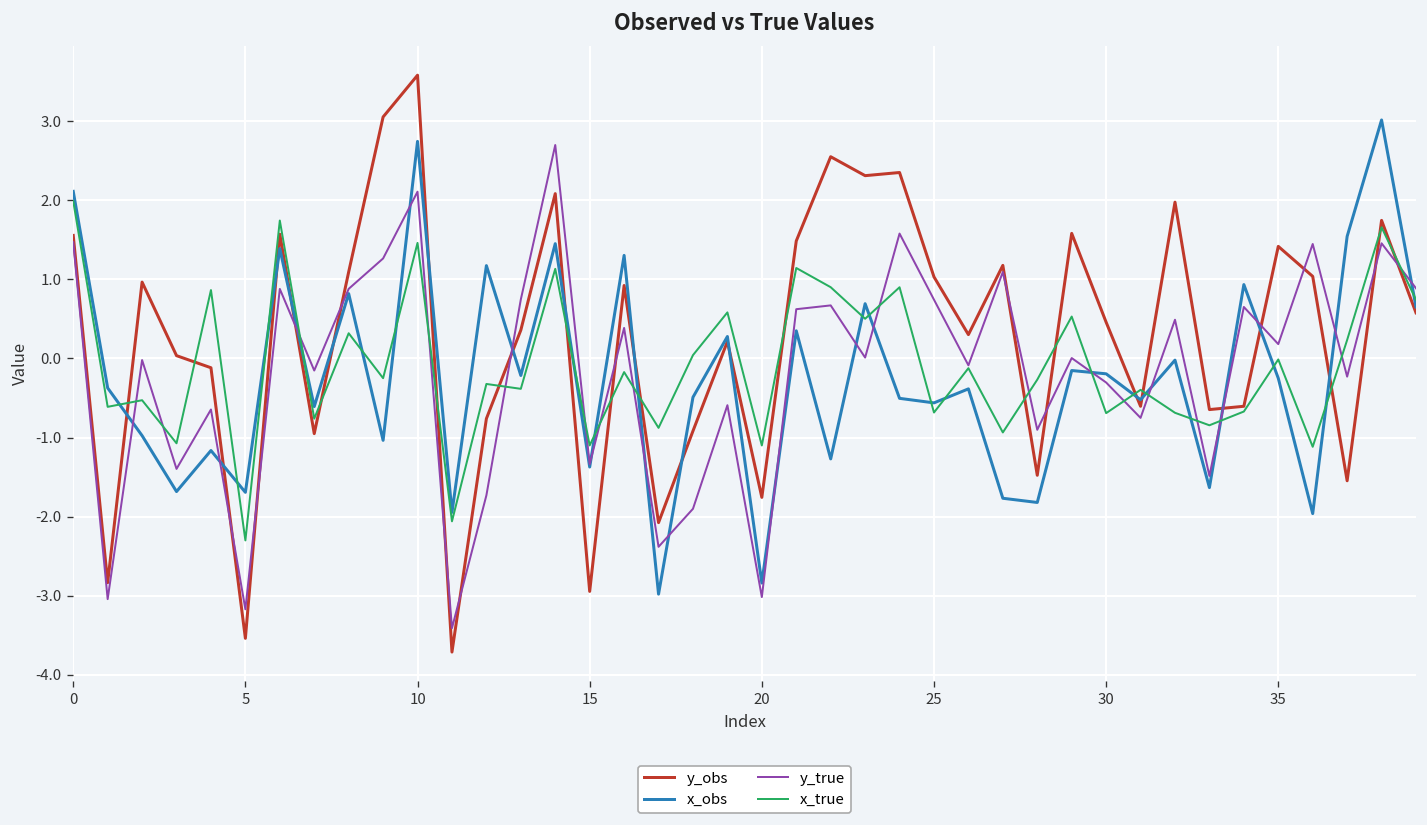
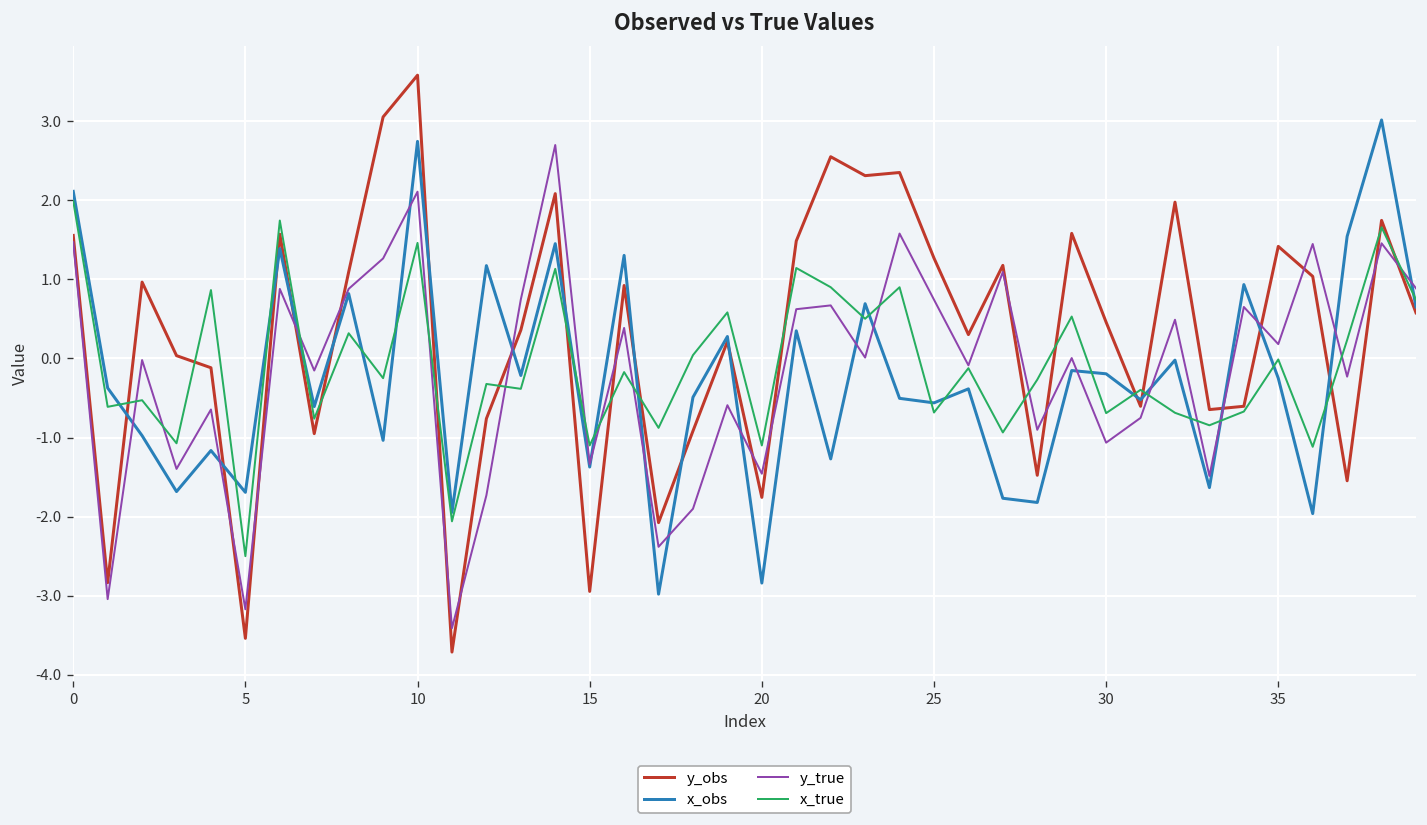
  {
    "y_obs": {
      "0": 1.6,
      "5": -3.5,
      "10": 3.6,
      "15": -2.9,
      "20": -1.8,
-     "25": 1.0,
+     "25": 1.3,
      "30": 0.5,
      "35": 1.4
    },
    "x_obs": {
      "0": 2.1,
      "5": -1.7,
      "10": 2.7,
      "20": -2.8,
      "25": -0.6,
      "30": -0.2,
      "35": -0.3
    },
    "y_true": {
      "0": 1.5,
      "5": -3.2,
      "10": 2.1,
-     "20": -3.0,
+     "20": -1.5,
      "25": 0.7,
-     "30": -0.3,
+     "30": -1.1,
      "35": 0.2
    },
    "x_true": {
      "0": 2.0,
-     "5": -2.3,
+     "5": -2.5,
      "10": 1.5,
      "15": -1.1,
      "20": -1.1,
      "25": -0.7,
      "30": -0.7,
      "35": 0.0
    }
  }
